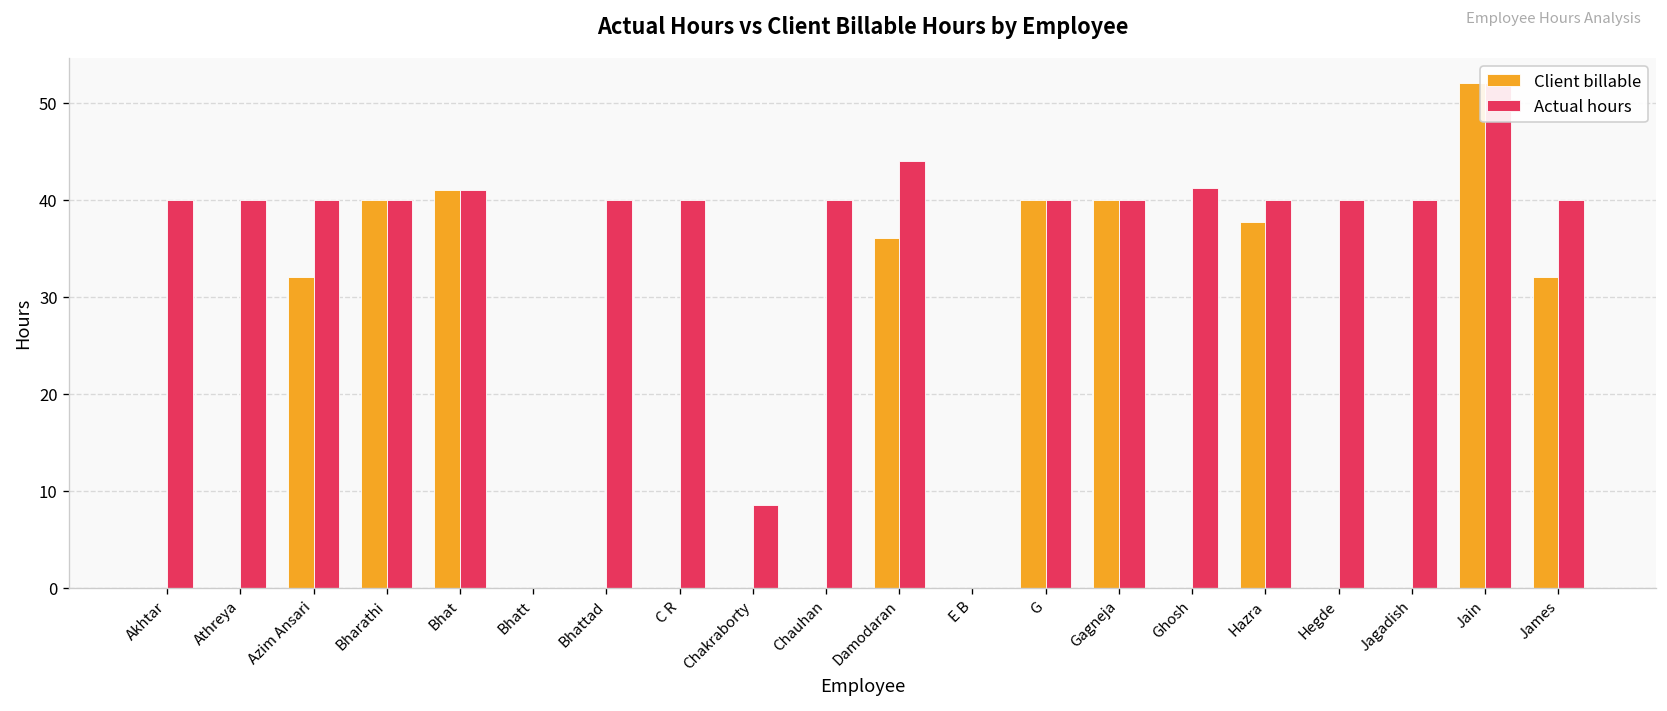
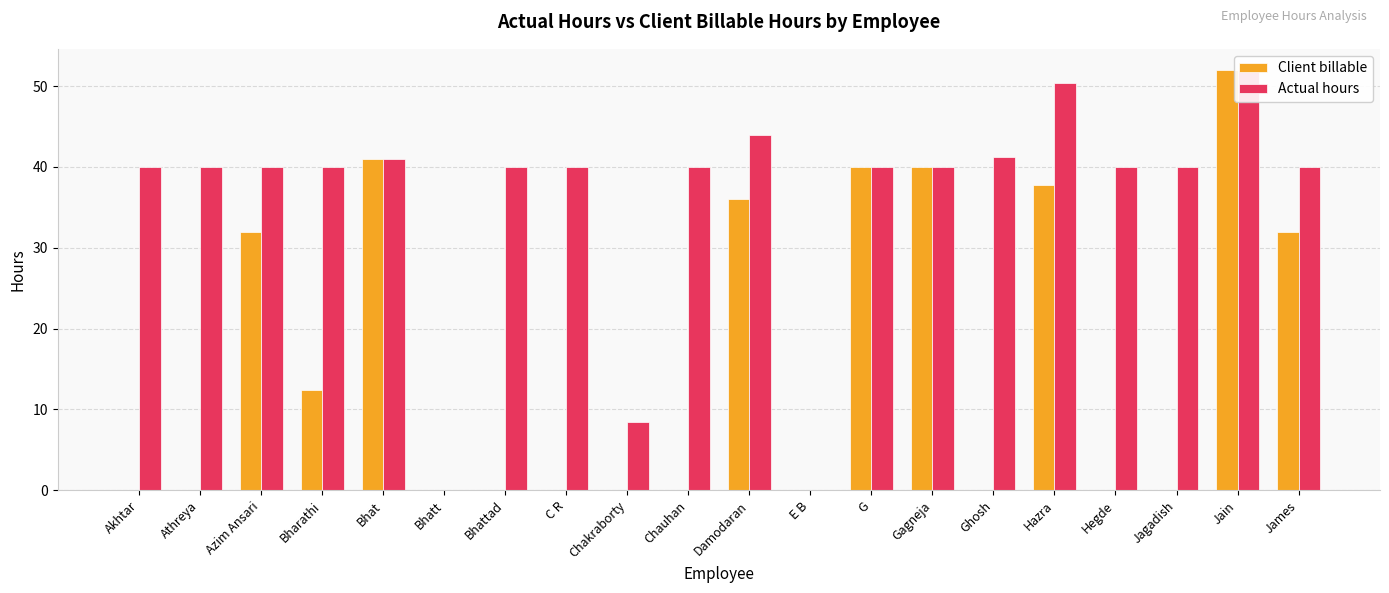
  {
    "Client billable": {
      "Akhtar": 0,
      "Athreya": 0,
      "Azim Ansari": 32,
-     "Bharathi": 40,
+     "Bharathi": 12,
      "Bhat": 41,
      "Bhatt": 0,
      "Bhattad": 0,
      "C R": 0,
      "Chakraborty": 0,
      "Chauhan": 0,
      "Damodaran": 36,
      "E B": 0,
      "G": 40,
      "Gagneja": 40,
      "Ghosh": 0,
      "Hazra": 38,
      "Hegde": 0,
      "Jagadish": 0,
      "Jain": 52,
      "James": 32
    },
    "Actual hours": {
      "Akhtar": 40,
      "Athreya": 40,
      "Azim Ansari": 40,
      "Bharathi": 40,
      "Bhat": 41,
      "Bhatt": 0,
      "Bhattad": 40,
      "C R": 40,
      "Chakraborty": 9,
      "Chauhan": 40,
      "Damodaran": 44,
      "E B": 0,
      "G": 40,
      "Gagneja": 40,
      "Ghosh": 41,
-     "Hazra": 40,
+     "Hazra": 50,
      "Hegde": 40,
      "Jagadish": 40,
      "James": 40
    }
  }
